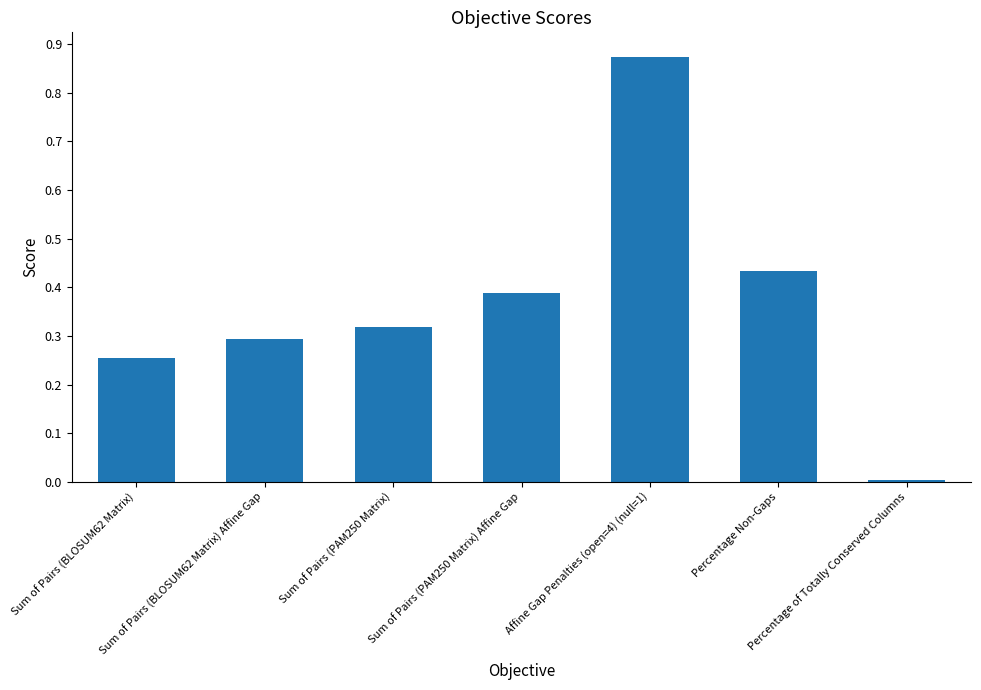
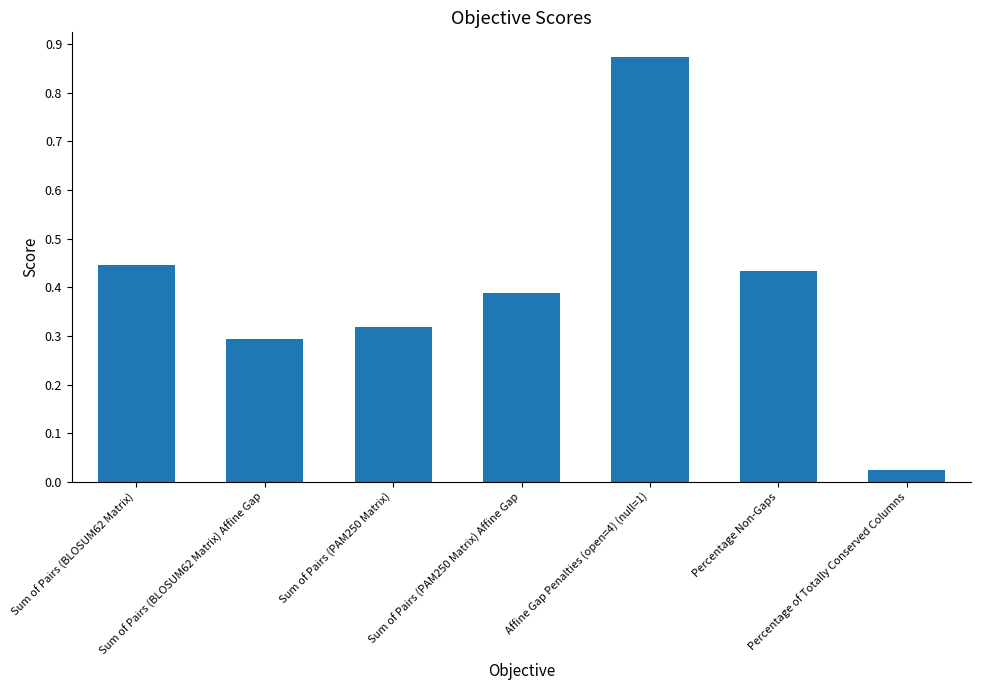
  {
-   "Sum of Pairs (BLOSUM62 Matrix)": 0.26,
+   "Sum of Pairs (BLOSUM62 Matrix)": 0.45,
    "Sum of Pairs (BLOSUM62 Matrix) Affine Gap": 0.29,
    "Sum of Pairs (PAM250 Matrix)": 0.32,
    "Sum of Pairs (PAM250 Matrix) Affine Gap": 0.39,
    "Affine Gap Penalties (open=4) (null=1)": 0.87,
    "Percentage Non-Gaps": 0.43,
-   "Percentage of Totally Conserved Columns": 0.00
+   "Percentage of Totally Conserved Columns": 0.02
  }
